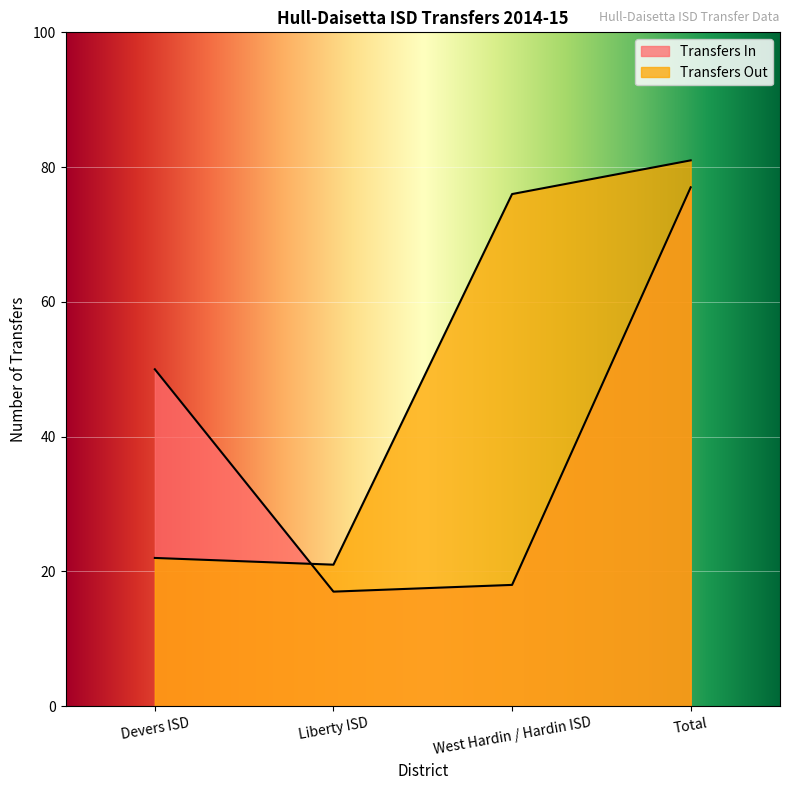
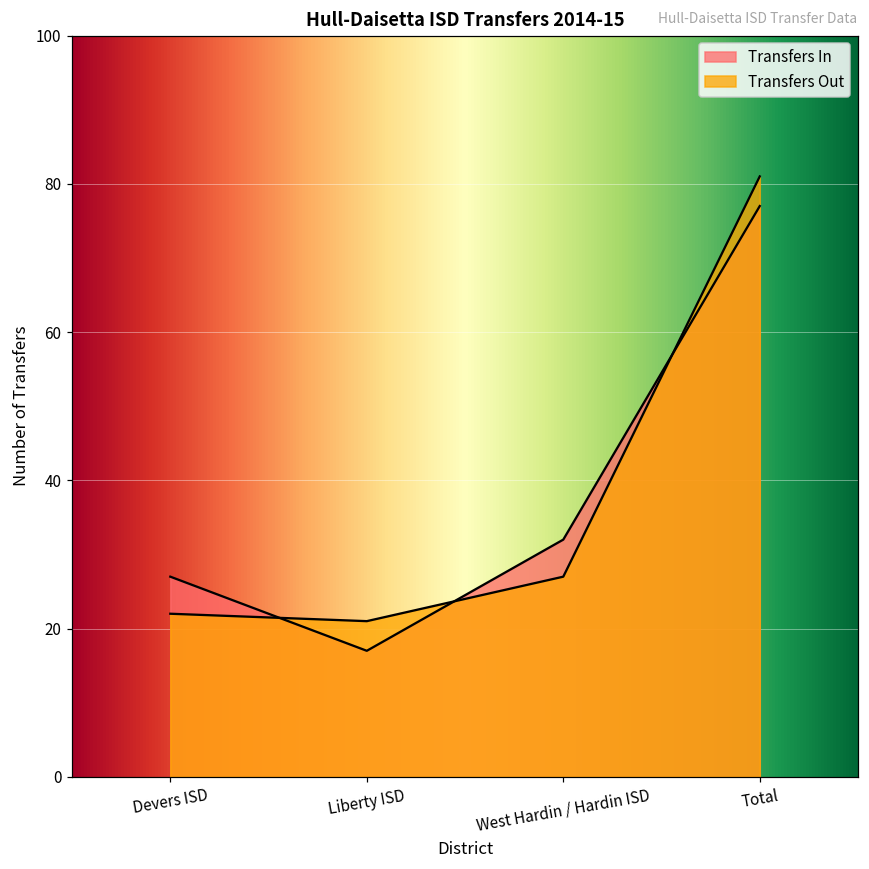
  {
    "Transfers In": {
-     "Devers ISD": 50,
+     "Devers ISD": 27,
      "Liberty ISD": 17,
-     "West Hardin / Hardin ISD": 18,
+     "West Hardin / Hardin ISD": 32,
      "Total": 77
    },
    "Transfers Out": {
      "Devers ISD": 22,
      "Liberty ISD": 21,
-     "West Hardin / Hardin ISD": 76,
+     "West Hardin / Hardin ISD": 27,
      "Total": 81
    }
  }
